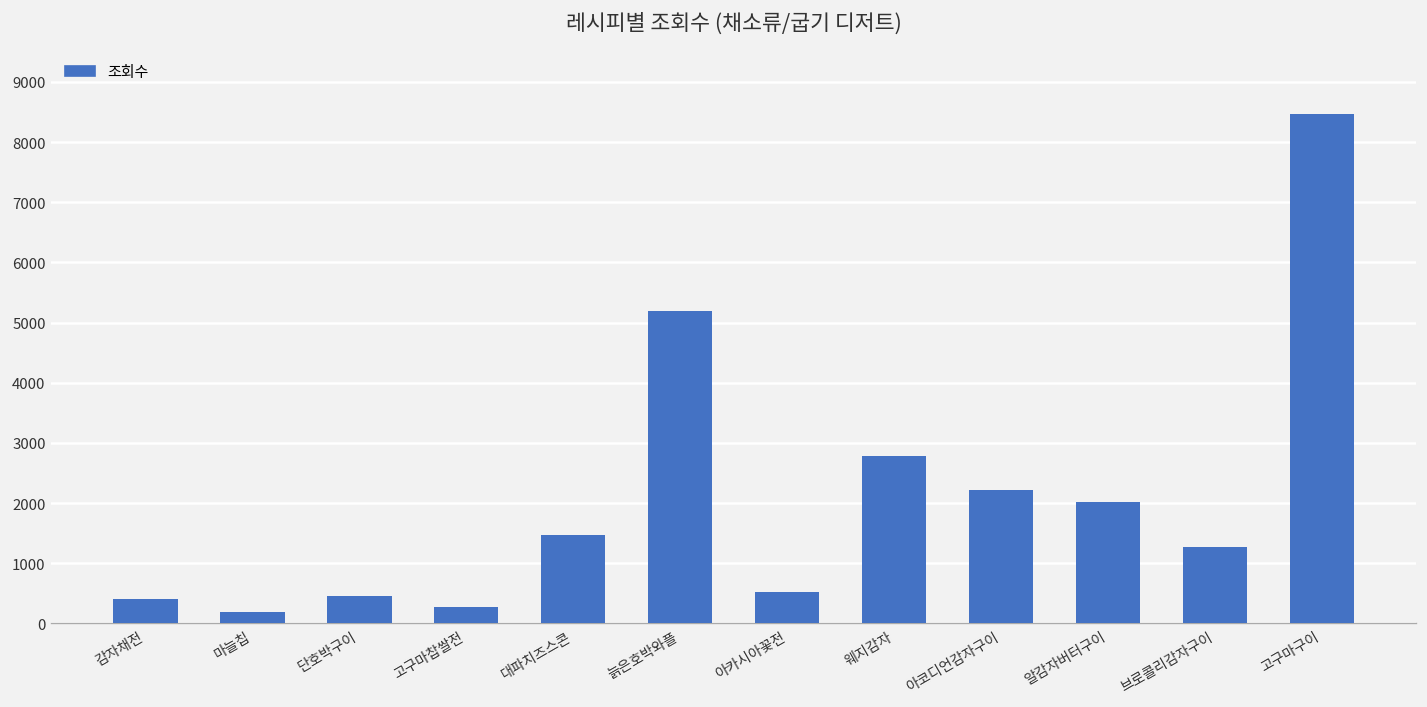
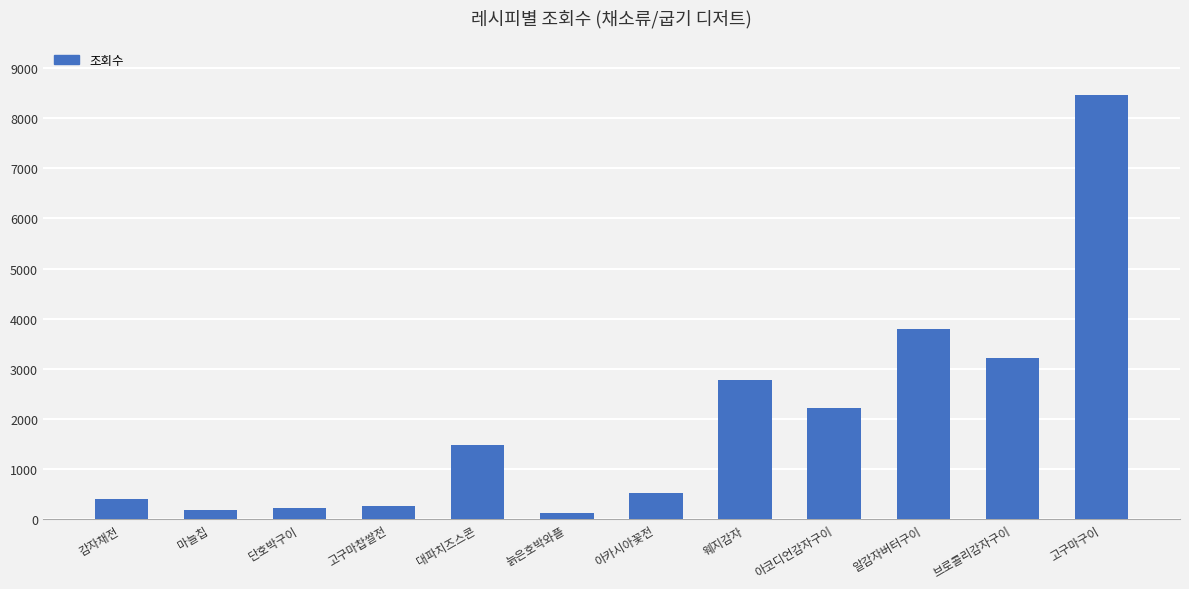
  {
    "감자채전": 400,
    "마늘칩": 200,
-   "단호박구이": 500,
+   "단호박구이": 200,
    "고구마찹쌀전": 300,
    "대파치즈스콘": 1500,
-   "늙은호박와플": 5200,
+   "늙은호박와플": 100,
    "아카시아꽃전": 500,
    "웨지감자": 2800,
    "아코디언감자구이": 2200,
-   "알감자버터구이": 2000,
-   "브로콜리감자구이": 1300,
+   "알감자버터구이": 3800,
+   "브로콜리감자구이": 3200,
    "고구마구이": 8500
  }
